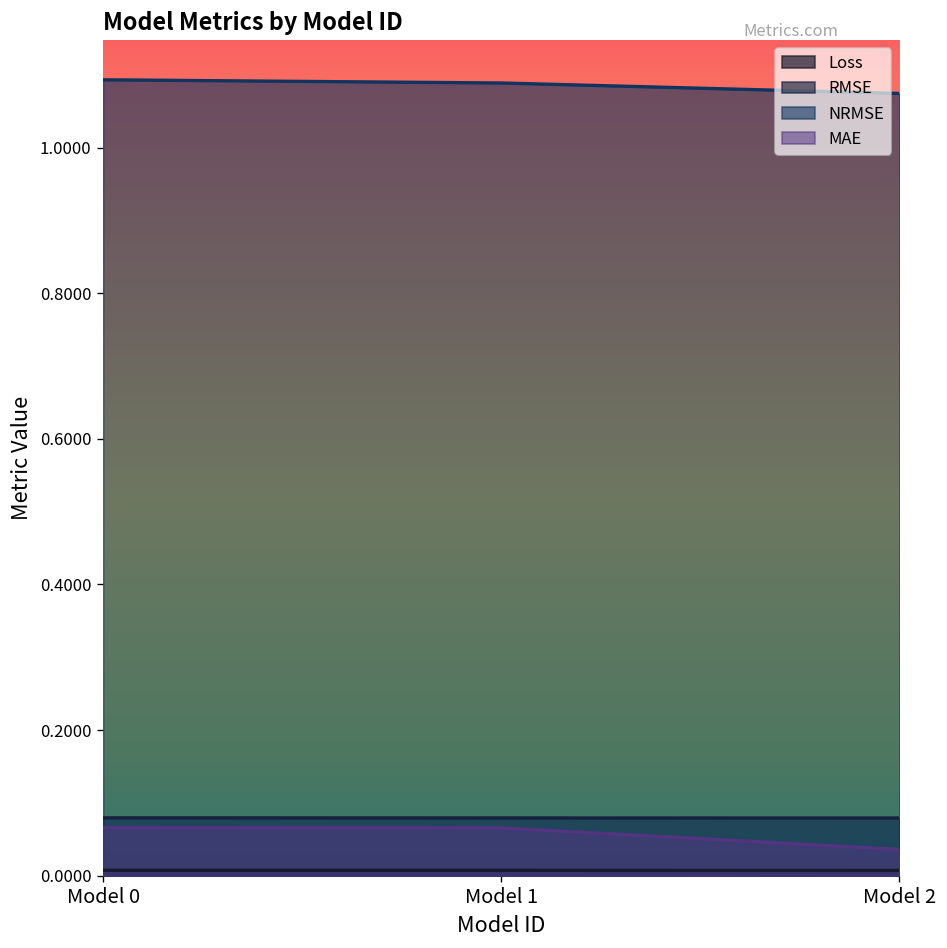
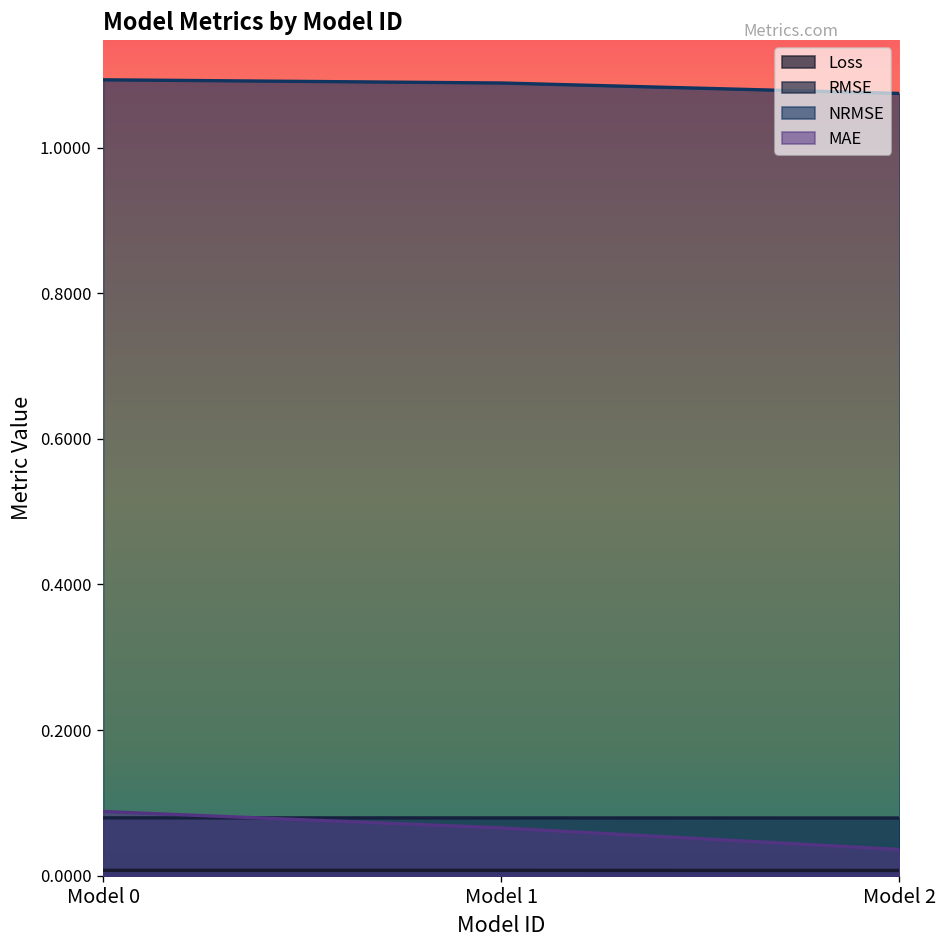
  {
    "MAE": {
-     "Model 0": 0.07,
+     "Model 0": 0.09,
      "Model 1": 0.07,
      "Model 2": 0.04
    }
  }
